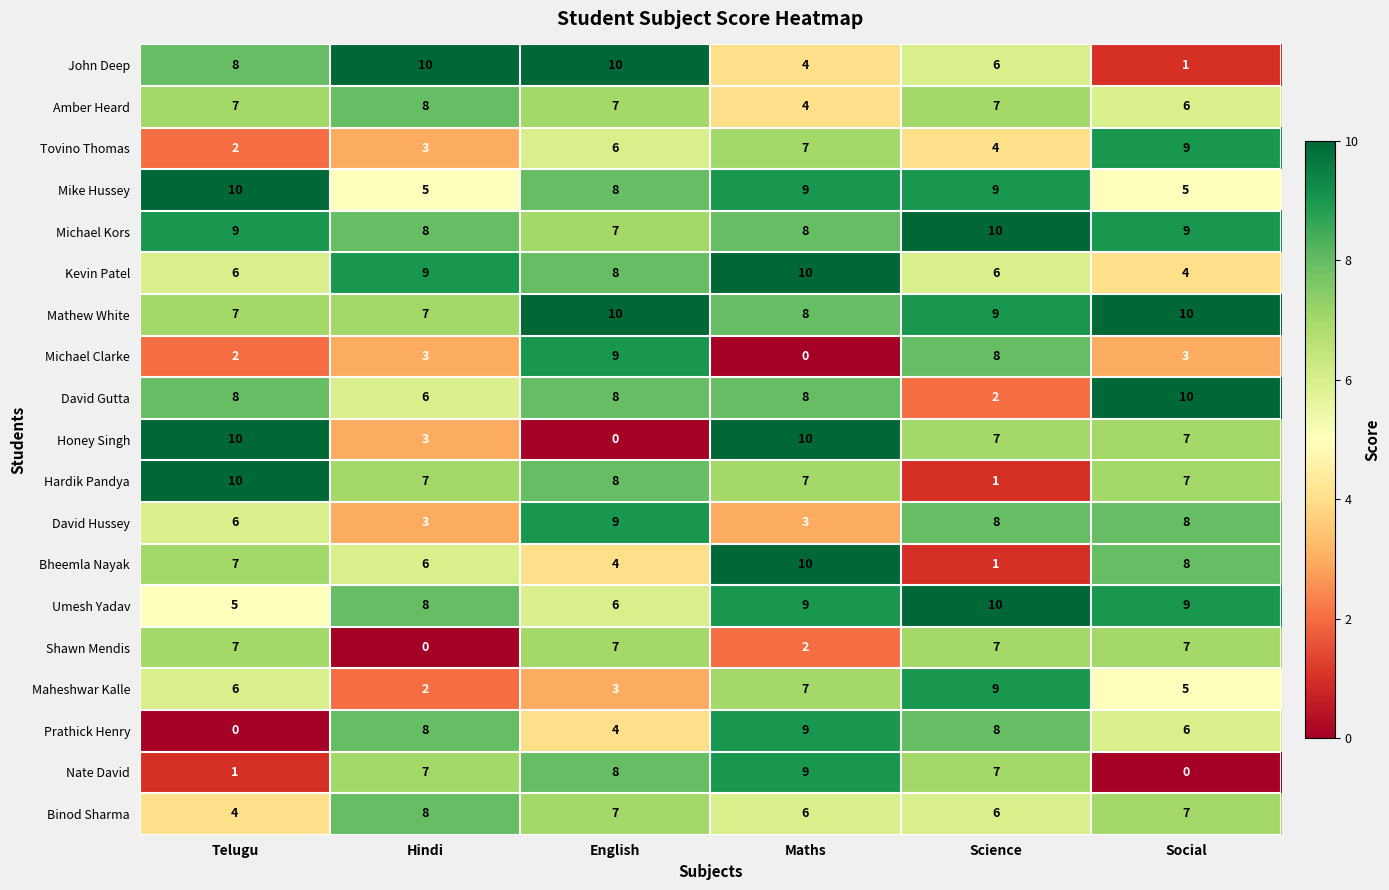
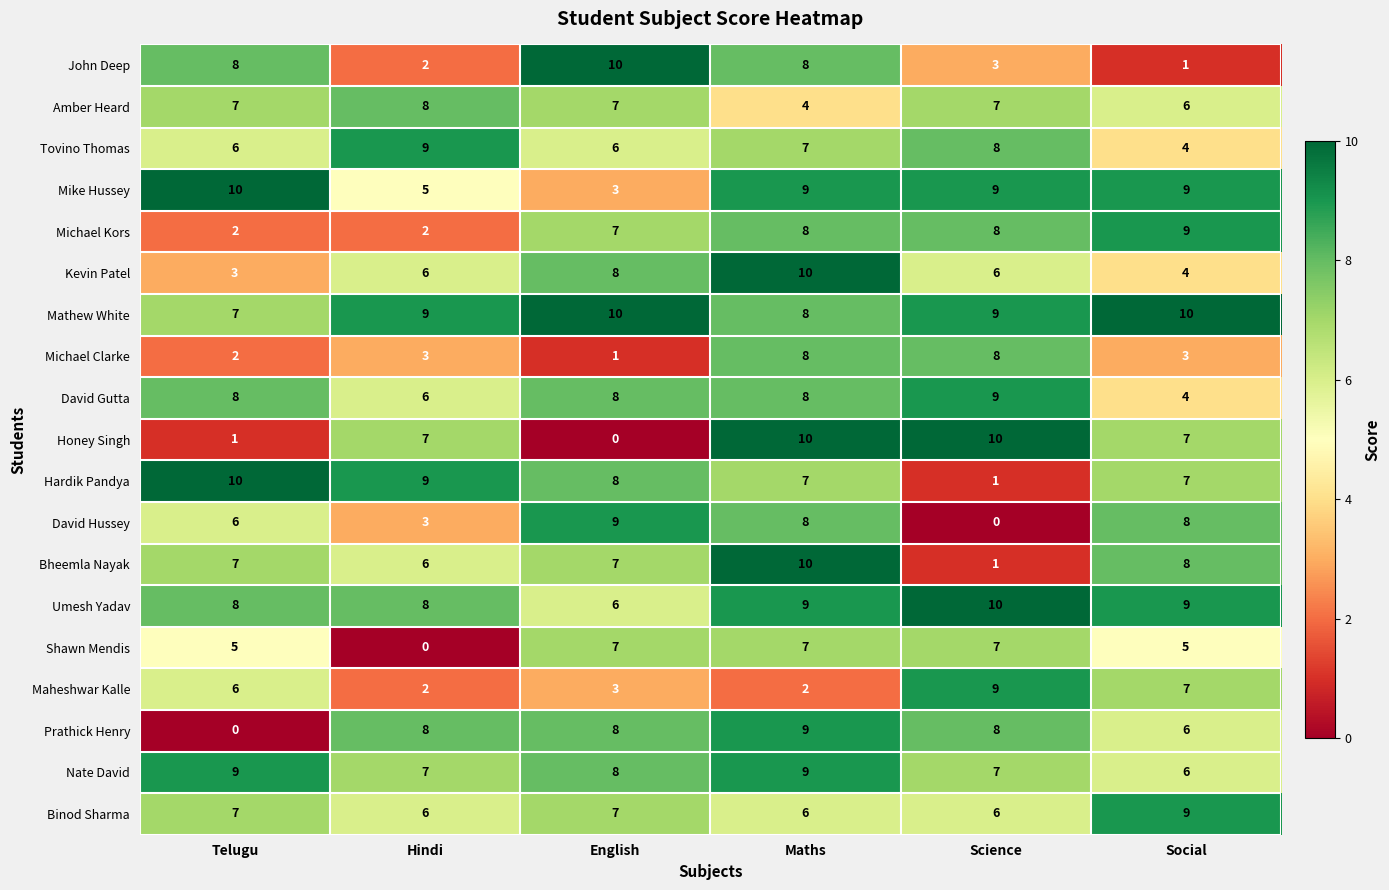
  {
    "John Deep": {
      "Telugu": 8,
-     "Hindi": 10,
+     "Hindi": 2,
      "English": 10,
-     "Maths": 4,
-     "Science": 6,
+     "Maths": 8,
+     "Science": 3,
      "Social": 1
    },
    "Amber Heard": {
      "Telugu": 7,
      "Hindi": 8,
      "English": 7,
      "Maths": 4,
      "Science": 7,
      "Social": 6
    },
    "Tovino Thomas": {
-     "Telugu": 2,
-     "Hindi": 3,
+     "Telugu": 6,
+     "Hindi": 9,
      "English": 6,
      "Maths": 7,
-     "Science": 4,
-     "Social": 9
+     "Science": 8,
+     "Social": 4
    },
    "Mike Hussey": {
      "Telugu": 10,
      "Hindi": 5,
-     "English": 8,
+     "English": 3,
      "Maths": 9,
      "Science": 9,
-     "Social": 5
+     "Social": 9
    },
    "Michael Kors": {
-     "Telugu": 9,
-     "Hindi": 8,
+     "Telugu": 2,
+     "Hindi": 2,
      "English": 7,
      "Maths": 8,
-     "Science": 10,
+     "Science": 8,
      "Social": 9
    },
    "Kevin Patel": {
-     "Telugu": 6,
-     "Hindi": 9,
+     "Telugu": 3,
+     "Hindi": 6,
      "English": 8,
      "Maths": 10,
      "Science": 6,
      "Social": 4
    },
    "Mathew White": {
      "Telugu": 7,
-     "Hindi": 7,
+     "Hindi": 9,
      "English": 10,
      "Maths": 8,
      "Science": 9,
      "Social": 10
    },
    "Michael Clarke": {
      "Telugu": 2,
      "Hindi": 3,
-     "English": 9,
-     "Maths": 0,
+     "English": 1,
+     "Maths": 8,
      "Science": 8,
      "Social": 3
    },
    "David Gutta": {
      "Telugu": 8,
      "Hindi": 6,
      "English": 8,
      "Maths": 8,
-     "Science": 2,
-     "Social": 10
+     "Science": 9,
+     "Social": 4
    },
    "Honey Singh": {
-     "Telugu": 10,
-     "Hindi": 3,
+     "Telugu": 1,
+     "Hindi": 7,
      "English": 0,
      "Maths": 10,
-     "Science": 7,
+     "Science": 10,
      "Social": 7
    },
    "Hardik Pandya": {
      "Telugu": 10,
-     "Hindi": 7,
+     "Hindi": 9,
      "English": 8,
      "Maths": 7,
      "Science": 1,
      "Social": 7
    },
    "David Hussey": {
      "Telugu": 6,
      "Hindi": 3,
      "English": 9,
-     "Maths": 3,
-     "Science": 8,
+     "Maths": 8,
+     "Science": 0,
      "Social": 8
    },
    "Bheemla Nayak": {
      "Telugu": 7,
      "Hindi": 6,
-     "English": 4,
+     "English": 7,
      "Maths": 10,
      "Science": 1,
      "Social": 8
    },
    "Umesh Yadav": {
-     "Telugu": 5,
+     "Telugu": 8,
      "Hindi": 8,
      "English": 6,
      "Maths": 9,
      "Science": 10,
      "Social": 9
    },
    "Shawn Mendis": {
-     "Telugu": 7,
+     "Telugu": 5,
      "Hindi": 0,
      "English": 7,
-     "Maths": 2,
+     "Maths": 7,
      "Science": 7,
-     "Social": 7
+     "Social": 5
    },
    "Maheshwar Kalle": {
      "Telugu": 6,
      "Hindi": 2,
      "English": 3,
-     "Maths": 7,
+     "Maths": 2,
      "Science": 9,
-     "Social": 5
+     "Social": 7
    },
    "Prathick Henry": {
      "Telugu": 0,
      "Hindi": 8,
-     "English": 4,
+     "English": 8,
      "Maths": 9,
      "Science": 8,
      "Social": 6
    },
    "Nate David": {
-     "Telugu": 1,
+     "Telugu": 9,
      "Hindi": 7,
      "English": 8,
      "Maths": 9,
      "Science": 7,
-     "Social": 0
+     "Social": 6
    },
    "Binod Sharma": {
-     "Telugu": 4,
-     "Hindi": 8,
+     "Telugu": 7,
+     "Hindi": 6,
      "English": 7,
      "Maths": 6,
      "Science": 6,
-     "Social": 7
+     "Social": 9
    }
  }
